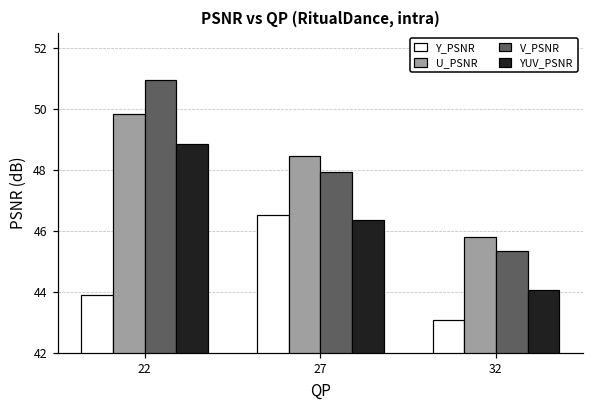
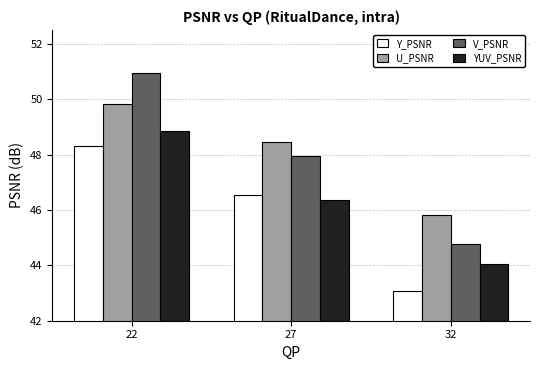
  {
    "Y_PSNR": {
-     "22": 43.9,
+     "22": 48.3,
      "27": 46.5,
      "32": 43.1
    },
    "U_PSNR": {
      "22": 49.8,
      "27": 48.5,
      "32": 45.8
    },
    "V_PSNR": {
      "22": 50.9,
      "27": 47.9,
-     "32": 45.3
+     "32": 44.8
    },
    "YUV_PSNR": {
      "22": 48.8,
      "27": 46.4,
      "32": 44.1
    }
  }
